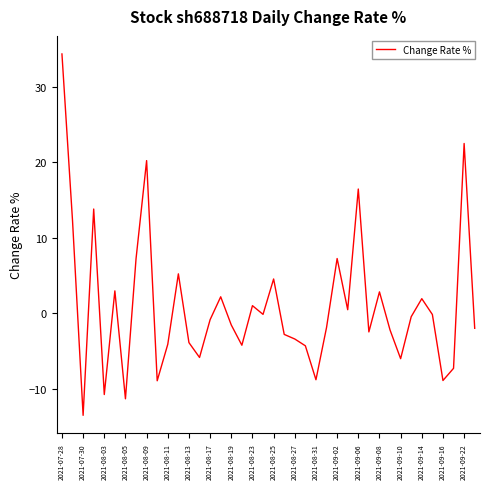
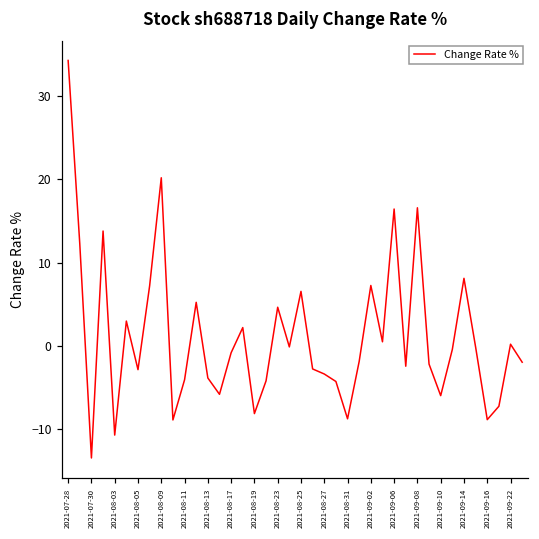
  {
    "2021-07-28": 34,
    "2021-07-30": -14,
    "2021-08-03": -11,
-   "2021-08-05": -11,
+   "2021-08-05": -3,
    "2021-08-09": 20,
    "2021-08-11": -4,
    "2021-08-13": -4,
    "2021-08-17": -1,
-   "2021-08-19": -2,
-   "2021-08-23": 1,
-   "2021-08-25": 5,
+   "2021-08-19": -8,
+   "2021-08-23": 5,
+   "2021-08-25": 7,
    "2021-08-27": -3,
    "2021-08-31": -9,
    "2021-09-02": 7,
    "2021-09-06": 16,
-   "2021-09-08": 3,
+   "2021-09-08": 17,
    "2021-09-10": -6,
-   "2021-09-14": 2,
+   "2021-09-14": 8,
    "2021-09-16": -9,
-   "2021-09-22": 22
+   "2021-09-22": 0
  }
